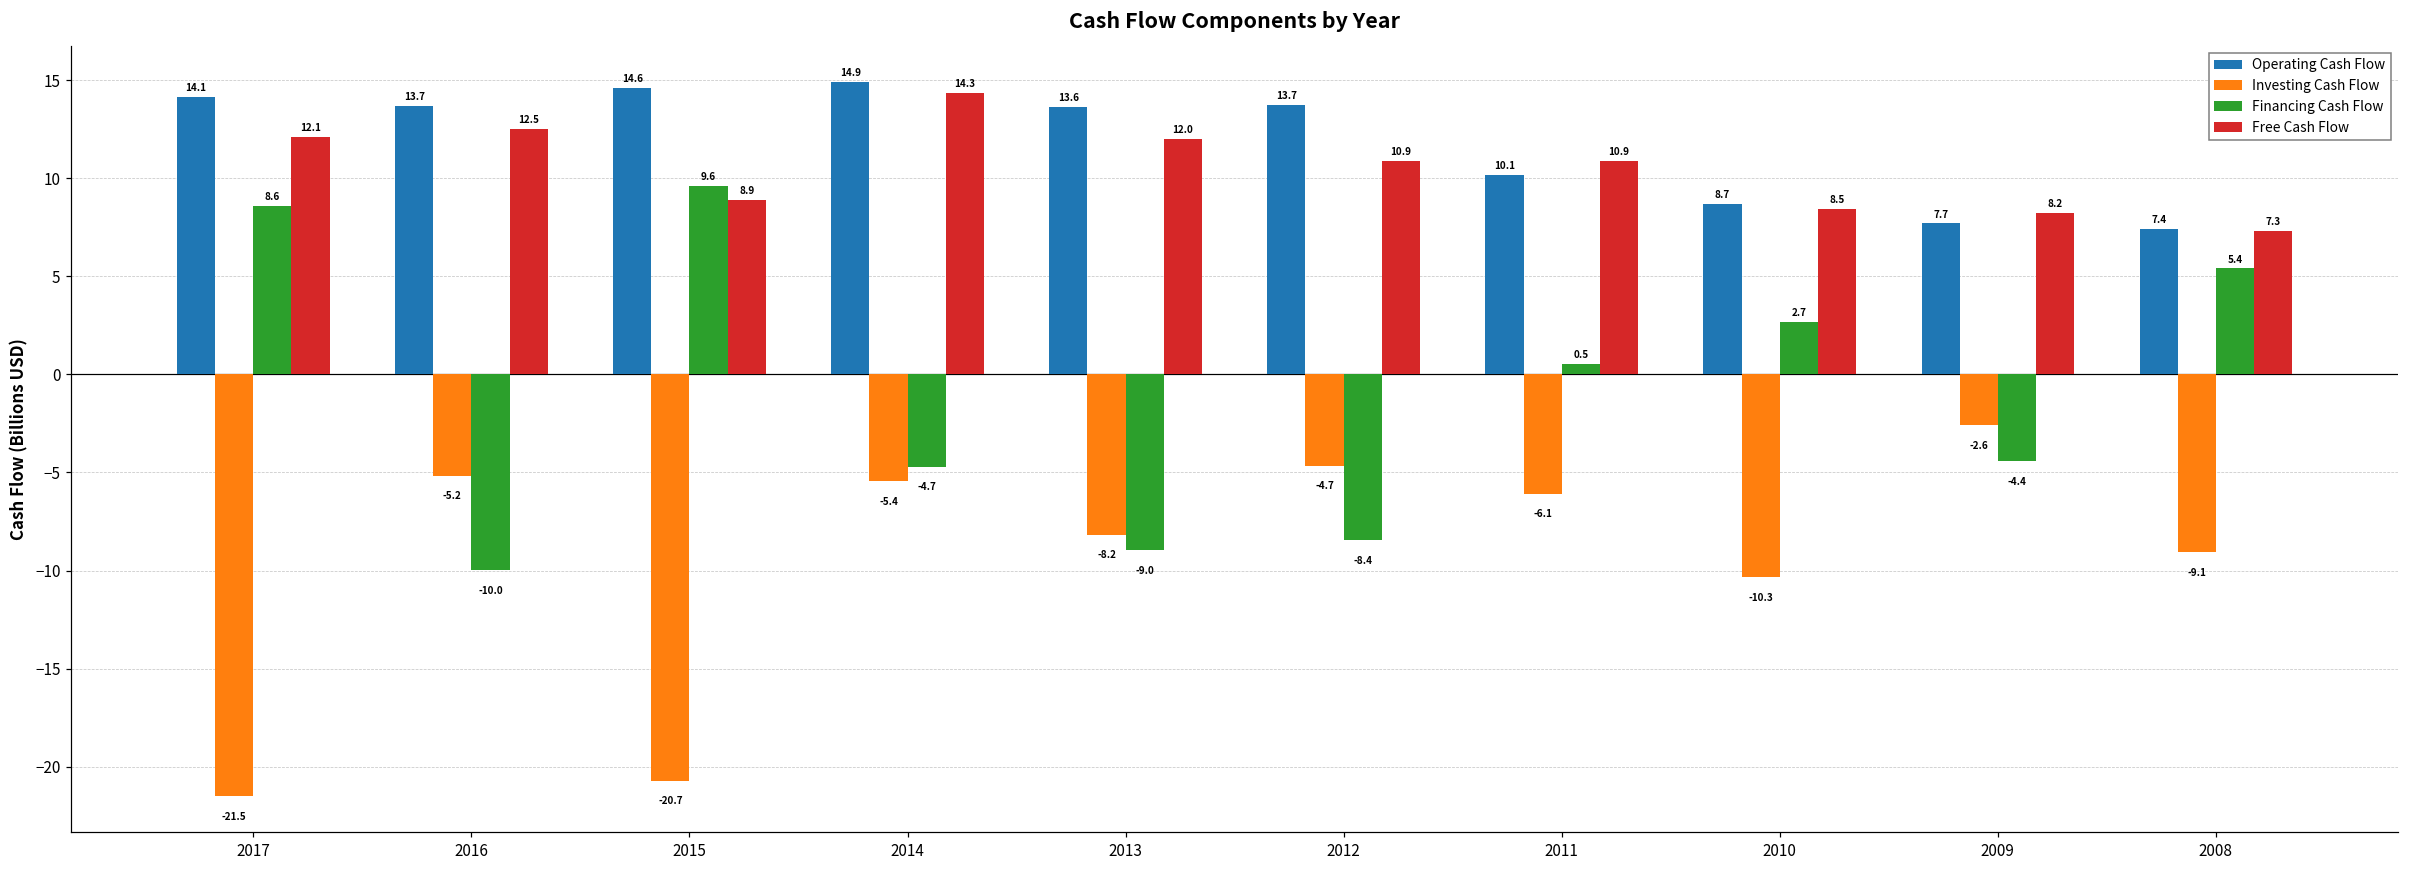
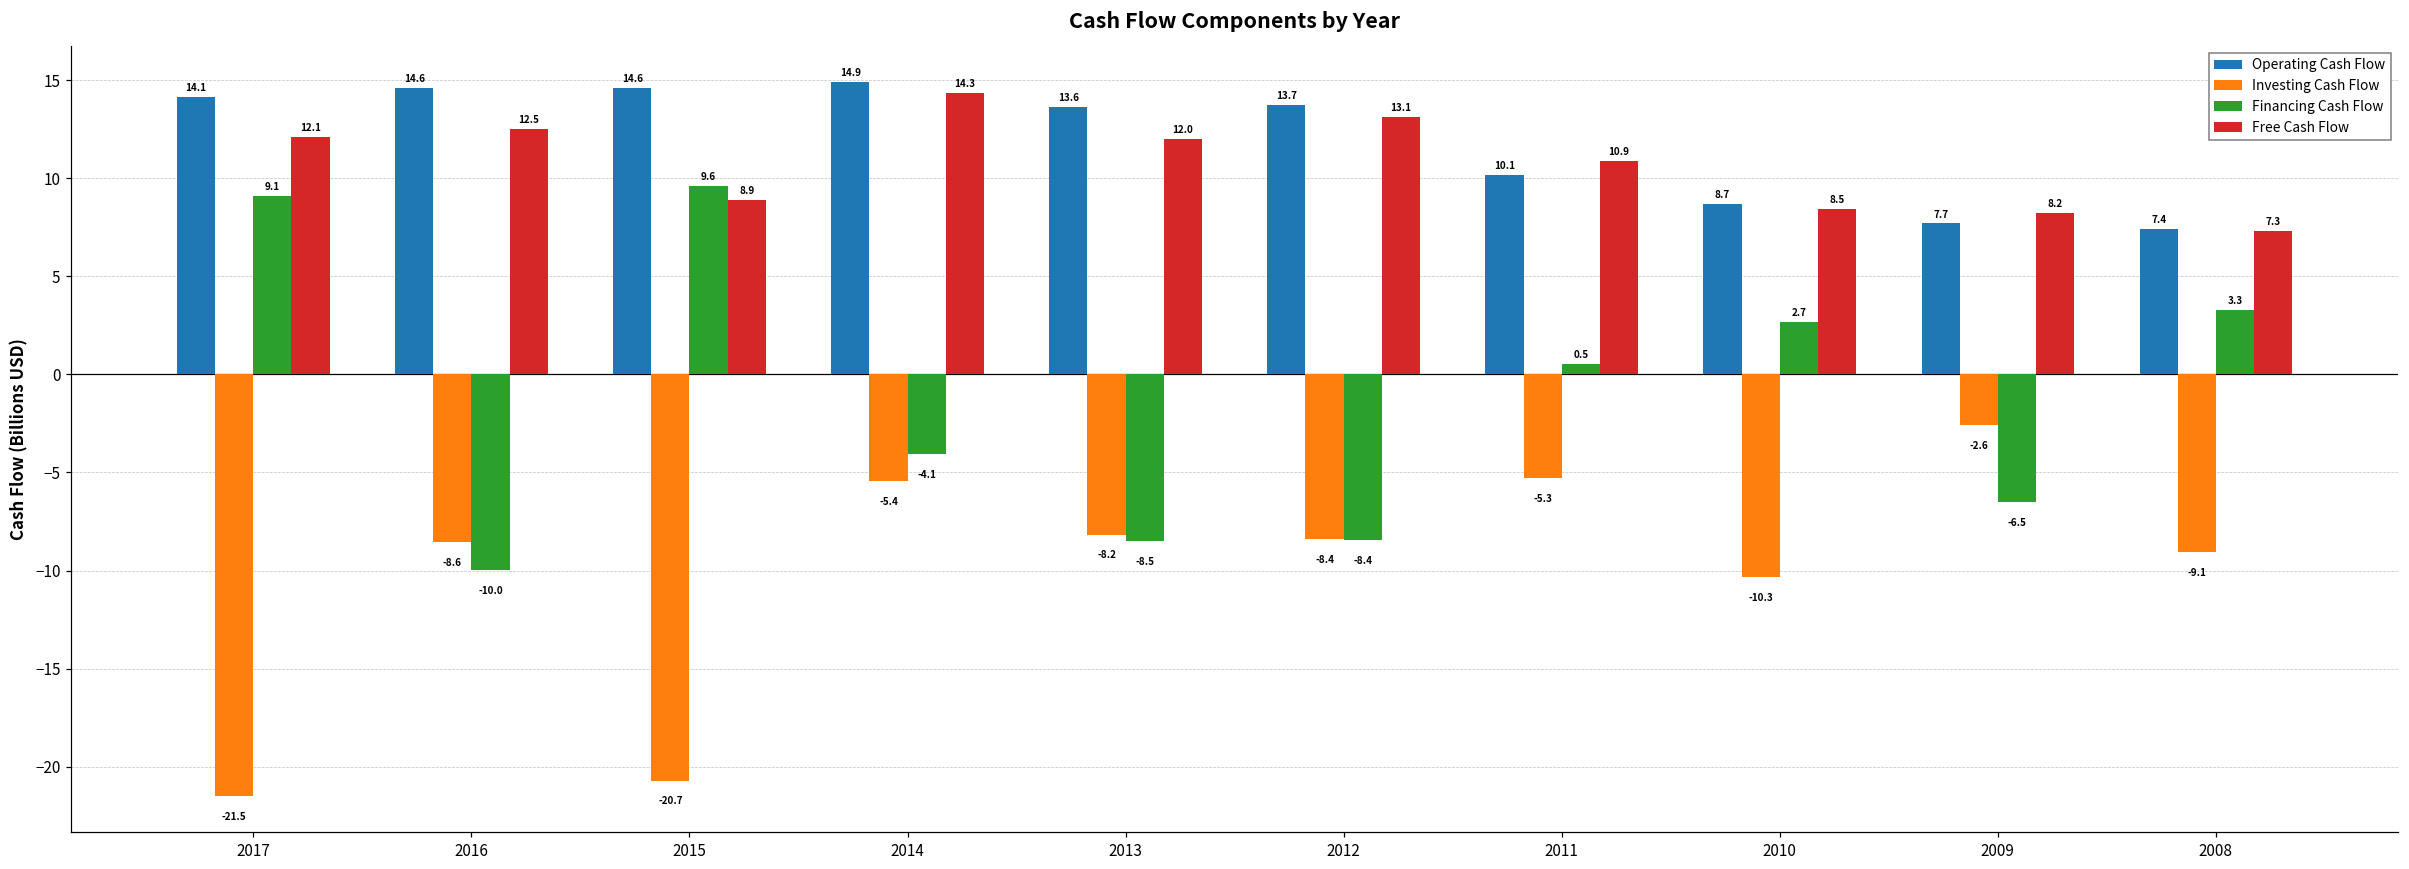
  {
    "Operating Cash Flow": {
      "2017": 14.1,
-     "2016": 13.7,
+     "2016": 14.6,
      "2015": 14.6,
      "2014": 14.9,
      "2013": 13.6,
      "2012": 13.7,
      "2011": 10.1,
      "2010": 8.7,
      "2009": 7.7,
      "2008": 7.4
    },
    "Investing Cash Flow": {
      "2017": -21.5,
-     "2016": -5.2,
+     "2016": -8.6,
      "2015": -20.7,
      "2014": -5.4,
      "2013": -8.2,
-     "2012": -4.7,
-     "2011": -6.1,
+     "2012": -8.4,
+     "2011": -5.3,
      "2010": -10.3,
      "2009": -2.6,
      "2008": -9.1
    },
    "Financing Cash Flow": {
-     "2017": 8.6,
+     "2017": 9.1,
      "2016": -10.0,
      "2015": 9.6,
-     "2014": -4.7,
-     "2013": -9.0,
+     "2014": -4.1,
+     "2013": -8.5,
      "2012": -8.4,
      "2011": 0.5,
      "2010": 2.7,
-     "2009": -4.4,
-     "2008": 5.4
+     "2009": -6.5,
+     "2008": 3.3
    },
    "Free Cash Flow": {
      "2017": 12.1,
      "2016": 12.5,
      "2015": 8.9,
      "2014": 14.3,
      "2013": 12.0,
-     "2012": 10.9,
+     "2012": 13.1,
      "2011": 10.9,
      "2010": 8.5,
      "2009": 8.2,
      "2008": 7.3
    }
  }
